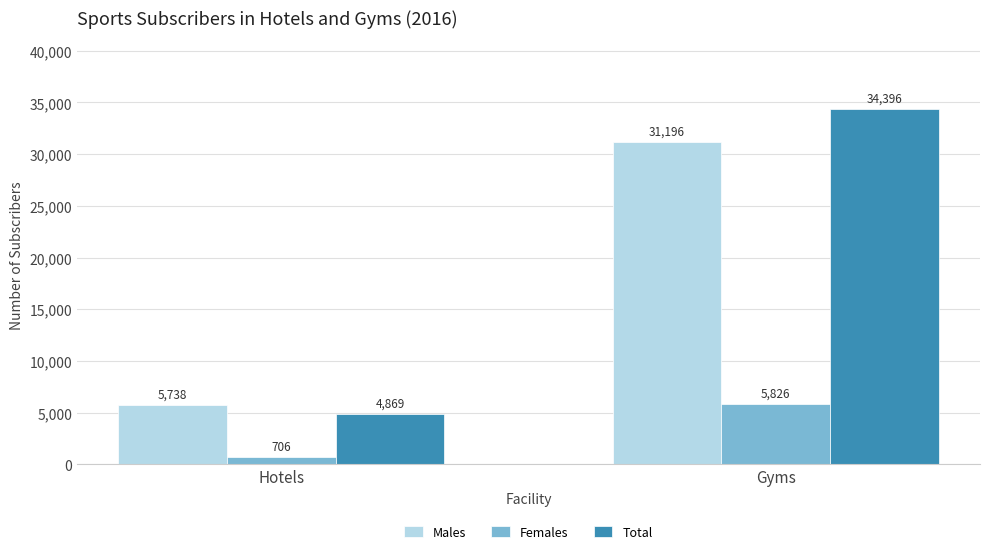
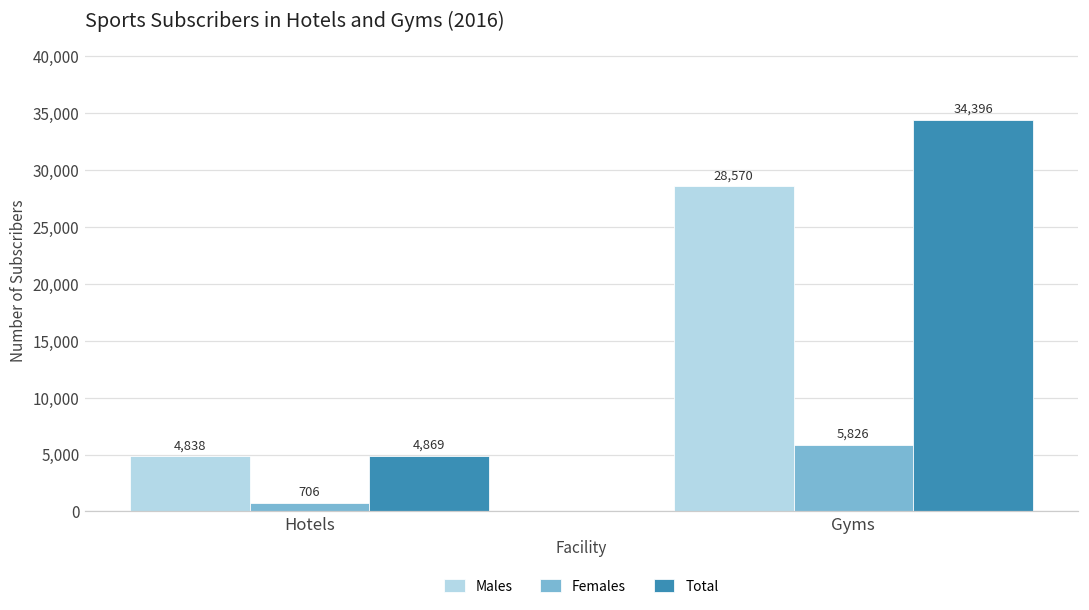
  {
    "Males": {
-     "Hotels": "5,738",
-     "Gyms": "31,196"
+     "Hotels": "4,838",
+     "Gyms": "28,570"
    },
    "Females": {
      "Hotels": "706",
      "Gyms": "5,826"
    },
    "Total": {
      "Hotels": "4,869",
      "Gyms": "34,396"
    }
  }
